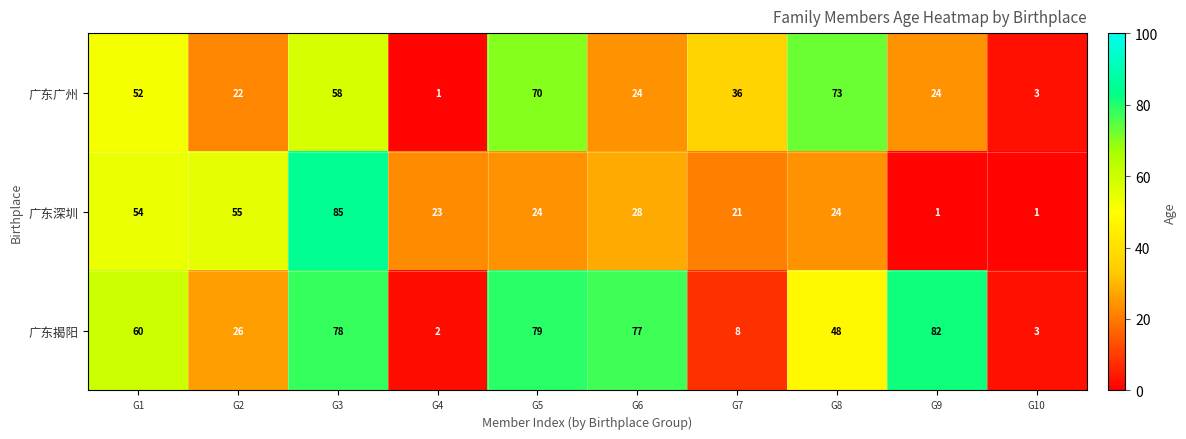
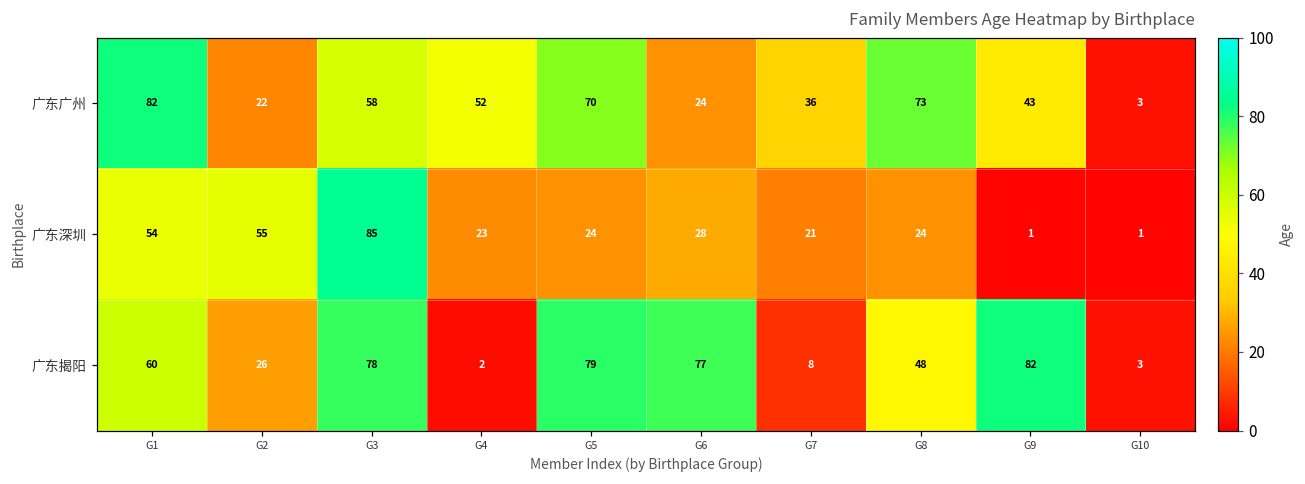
  {
    "广东广州": {
-     "G1": 52,
+     "G1": 82,
      "G2": 22,
      "G3": 58,
-     "G4": 1,
+     "G4": 52,
      "G5": 70,
      "G6": 24,
      "G7": 36,
      "G8": 73,
-     "G9": 24,
+     "G9": 43,
      "G10": 3
    },
    "广东深圳": {
      "G1": 54,
      "G2": 55,
      "G3": 85,
      "G4": 23,
      "G5": 24,
      "G6": 28,
      "G7": 21,
      "G8": 24,
      "G9": 1,
      "G10": 1
    },
    "广东揭阳": {
      "G1": 60,
      "G2": 26,
      "G3": 78,
      "G4": 2,
      "G5": 79,
      "G6": 77,
      "G7": 8,
      "G8": 48,
      "G9": 82,
      "G10": 3
    }
  }
